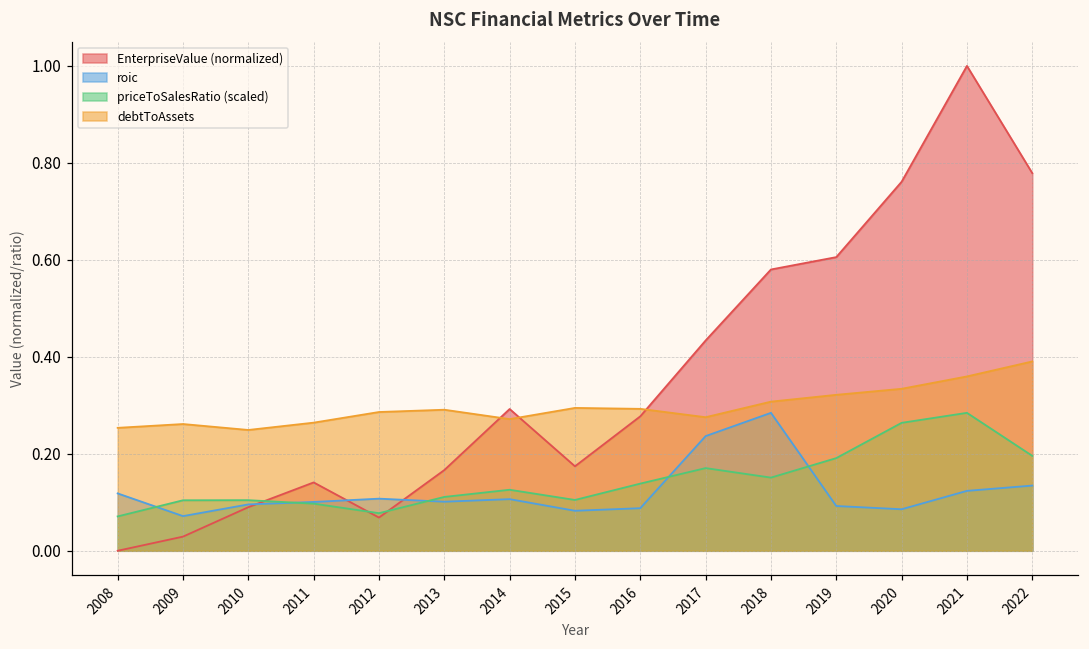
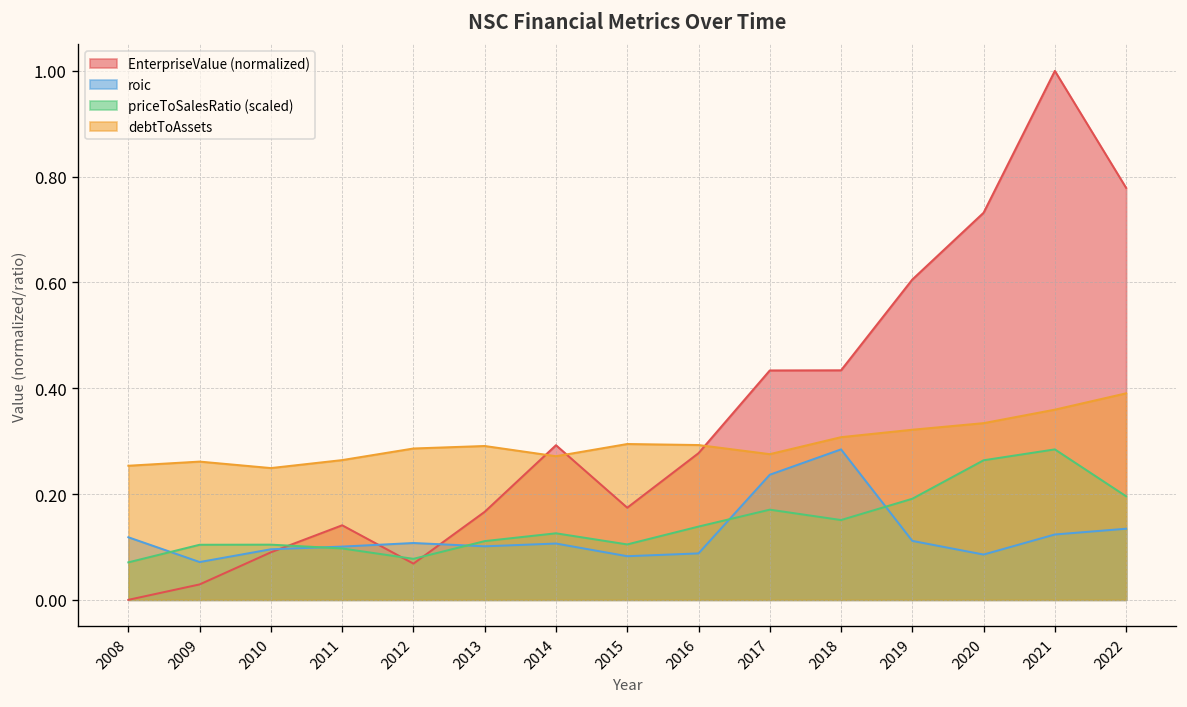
  {
    "EnterpriseValue (normalized)": {
      "2008": 0.00,
      "2009": 0.03,
      "2011": 0.14,
      "2012": 0.07,
      "2013": 0.17,
      "2014": 0.29,
      "2015": 0.17,
      "2016": 0.28,
      "2017": 0.43,
-     "2018": 0.58,
+     "2018": 0.43,
      "2019": 0.61,
-     "2020": 0.76,
+     "2020": 0.73,
      "2021": 1.00,
      "2022": 0.78
    },
    "roic": {
      "2008": 0.12,
      "2009": 0.07,
      "2012": 0.11,
      "2013": 0.10,
      "2014": 0.11,
      "2015": 0.08,
      "2016": 0.09,
      "2017": 0.24,
      "2018": 0.28,
-     "2019": 0.09,
+     "2019": 0.11,
      "2020": 0.09,
      "2021": 0.12,
      "2022": 0.13
    },
    "priceToSalesRatio (scaled)": {
      "2008": 0.07,
      "2009": 0.10,
      "2010": 0.10,
      "2012": 0.08,
      "2013": 0.11,
      "2014": 0.13,
      "2015": 0.10,
      "2016": 0.14,
      "2017": 0.17,
      "2018": 0.15,
      "2019": 0.19,
      "2020": 0.26,
      "2021": 0.28,
      "2022": 0.20
    },
    "debtToAssets": {
      "2008": 0.25,
      "2009": 0.26,
      "2010": 0.25,
      "2011": 0.26,
      "2012": 0.29,
      "2013": 0.29,
      "2014": 0.27,
      "2015": 0.29,
      "2016": 0.29,
      "2017": 0.28,
      "2018": 0.31,
      "2019": 0.32,
      "2020": 0.33,
      "2021": 0.36,
      "2022": 0.39
    }
  }
